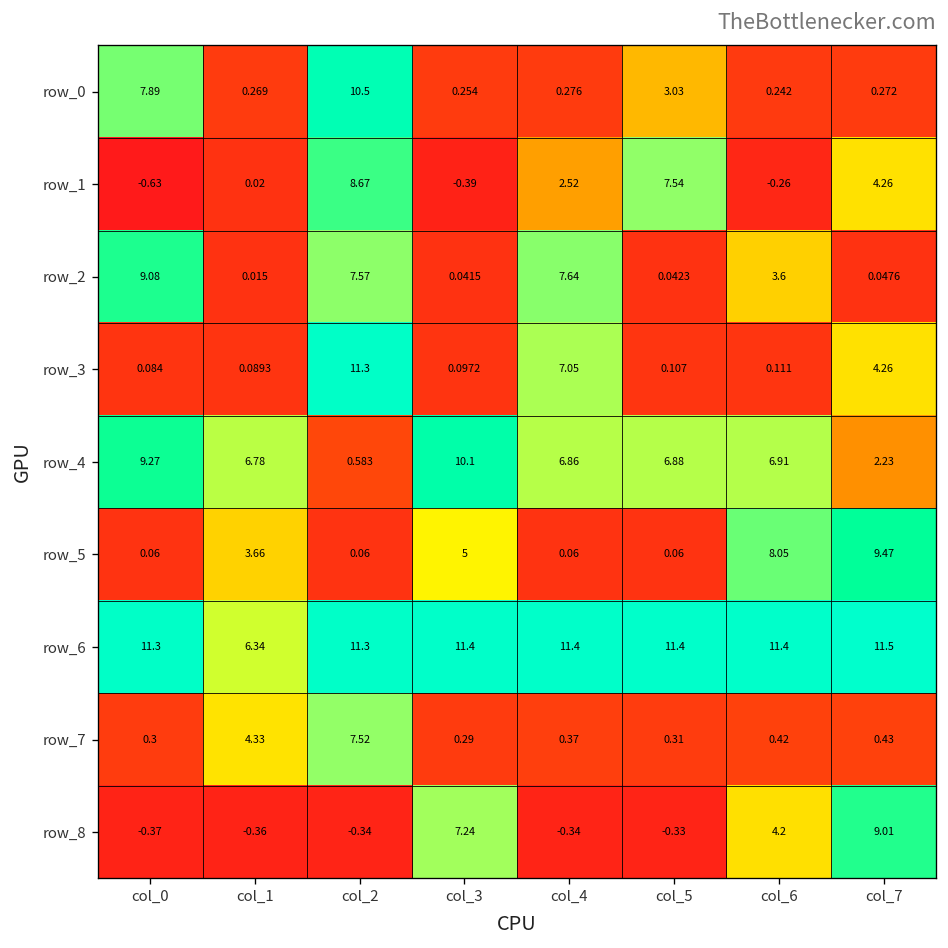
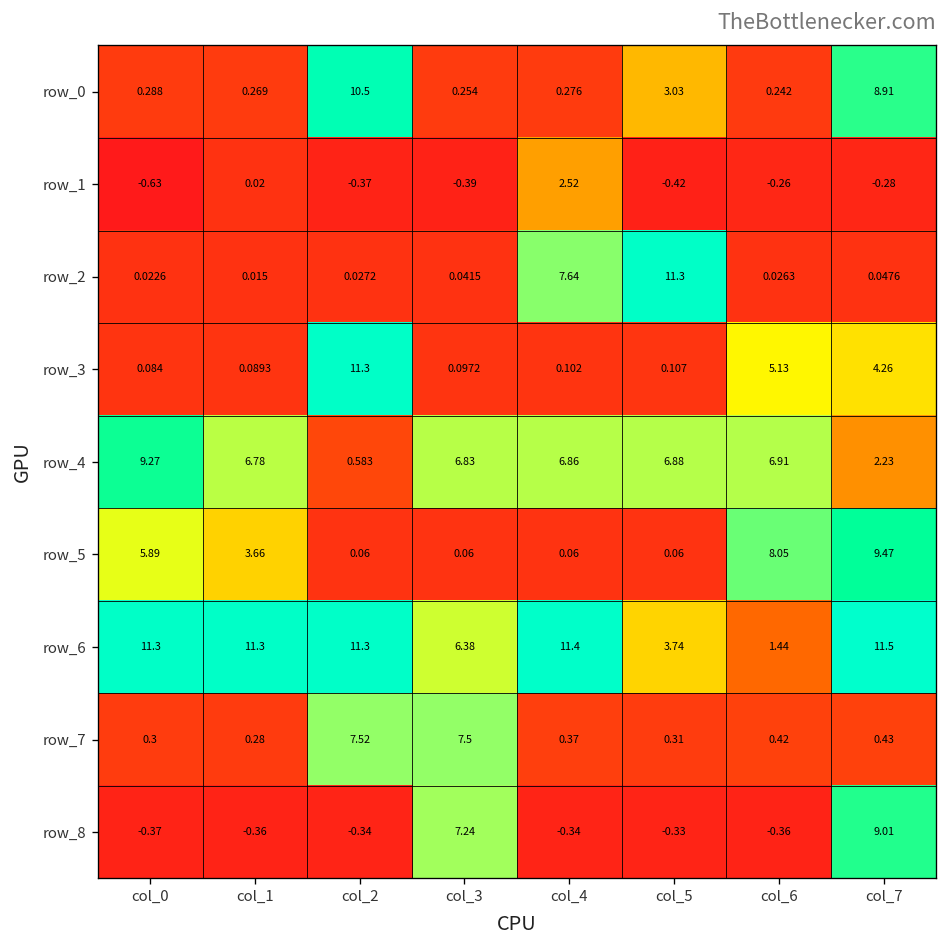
  {
    "row_0": {
-     "col_0": 7.89,
+     "col_0": 0.288,
      "col_1": 0.269,
      "col_2": 10.5,
      "col_3": 0.254,
      "col_4": 0.276,
      "col_5": 3.03,
      "col_6": 0.242,
-     "col_7": 0.272
+     "col_7": 8.91
    },
    "row_1": {
      "col_0": -0.63,
      "col_1": 0.02,
-     "col_2": 8.67,
+     "col_2": -0.37,
      "col_3": -0.39,
      "col_4": 2.52,
-     "col_5": 7.54,
+     "col_5": -0.42,
      "col_6": -0.26,
-     "col_7": 4.26
+     "col_7": -0.28
    },
    "row_2": {
-     "col_0": 9.08,
+     "col_0": 0.0226,
      "col_1": 0.015,
-     "col_2": 7.57,
+     "col_2": 0.0272,
      "col_3": 0.0415,
      "col_4": 7.64,
-     "col_5": 0.0423,
-     "col_6": 3.6,
+     "col_5": 11.3,
+     "col_6": 0.0263,
      "col_7": 0.0476
    },
    "row_3": {
      "col_0": 0.084,
      "col_1": 0.0893,
      "col_2": 11.3,
      "col_3": 0.0972,
-     "col_4": 7.05,
+     "col_4": 0.102,
      "col_5": 0.107,
-     "col_6": 0.111,
+     "col_6": 5.13,
      "col_7": 4.26
    },
    "row_4": {
      "col_0": 9.27,
      "col_1": 6.78,
      "col_2": 0.583,
-     "col_3": 10.1,
+     "col_3": 6.83,
      "col_4": 6.86,
      "col_5": 6.88,
      "col_6": 6.91,
      "col_7": 2.23
    },
    "row_5": {
-     "col_0": 0.06,
+     "col_0": 5.89,
      "col_1": 3.66,
      "col_2": 0.06,
-     "col_3": 5,
+     "col_3": 0.06,
      "col_4": 0.06,
      "col_5": 0.06,
      "col_6": 8.05,
      "col_7": 9.47
    },
    "row_6": {
      "col_0": 11.3,
-     "col_1": 6.34,
+     "col_1": 11.3,
      "col_2": 11.3,
-     "col_3": 11.4,
+     "col_3": 6.38,
      "col_4": 11.4,
-     "col_5": 11.4,
-     "col_6": 11.4,
+     "col_5": 3.74,
+     "col_6": 1.44,
      "col_7": 11.5
    },
    "row_7": {
      "col_0": 0.3,
-     "col_1": 4.33,
+     "col_1": 0.28,
      "col_2": 7.52,
-     "col_3": 0.29,
+     "col_3": 7.5,
      "col_4": 0.37,
      "col_5": 0.31,
      "col_6": 0.42,
      "col_7": 0.43
    },
    "row_8": {
      "col_0": -0.37,
      "col_1": -0.36,
      "col_2": -0.34,
      "col_3": 7.24,
      "col_4": -0.34,
      "col_5": -0.33,
-     "col_6": 4.2,
+     "col_6": -0.36,
      "col_7": 9.01
    }
  }
